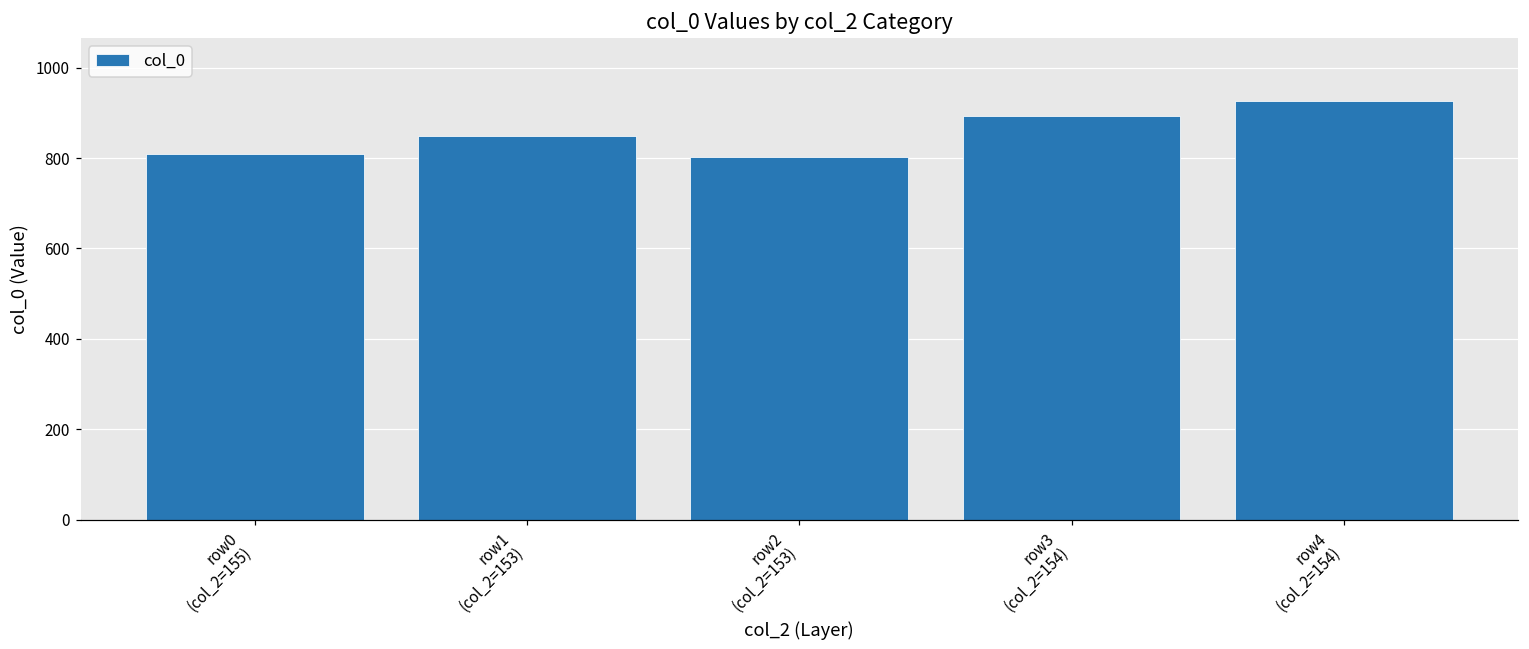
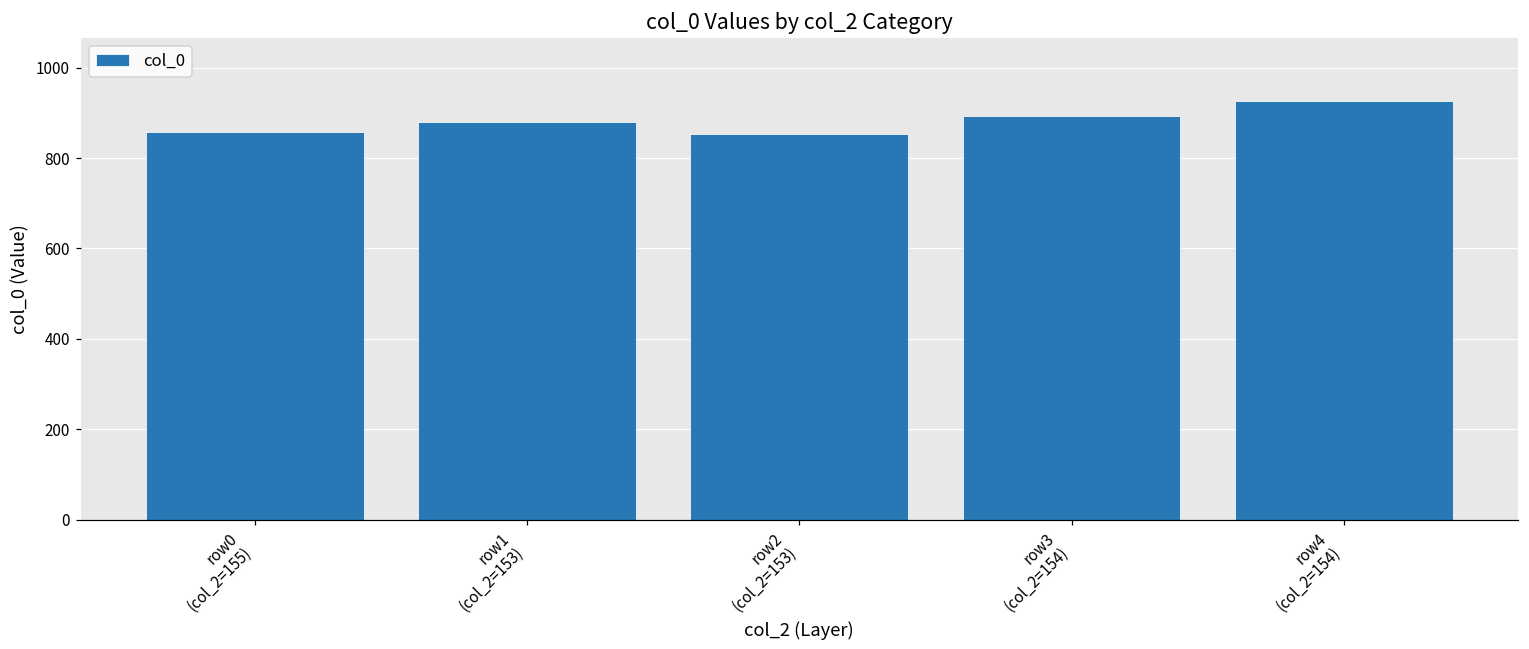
  {
-   "row0 (col_2=155)": 810,
-   "row1 (col_2=153)": 850,
-   "row2 (col_2=153)": 800,
+   "row0 (col_2=155)": 860,
+   "row1 (col_2=153)": 880,
+   "row2 (col_2=153)": 850,
    "row3 (col_2=154)": 890,
    "row4 (col_2=154)": 930
  }
